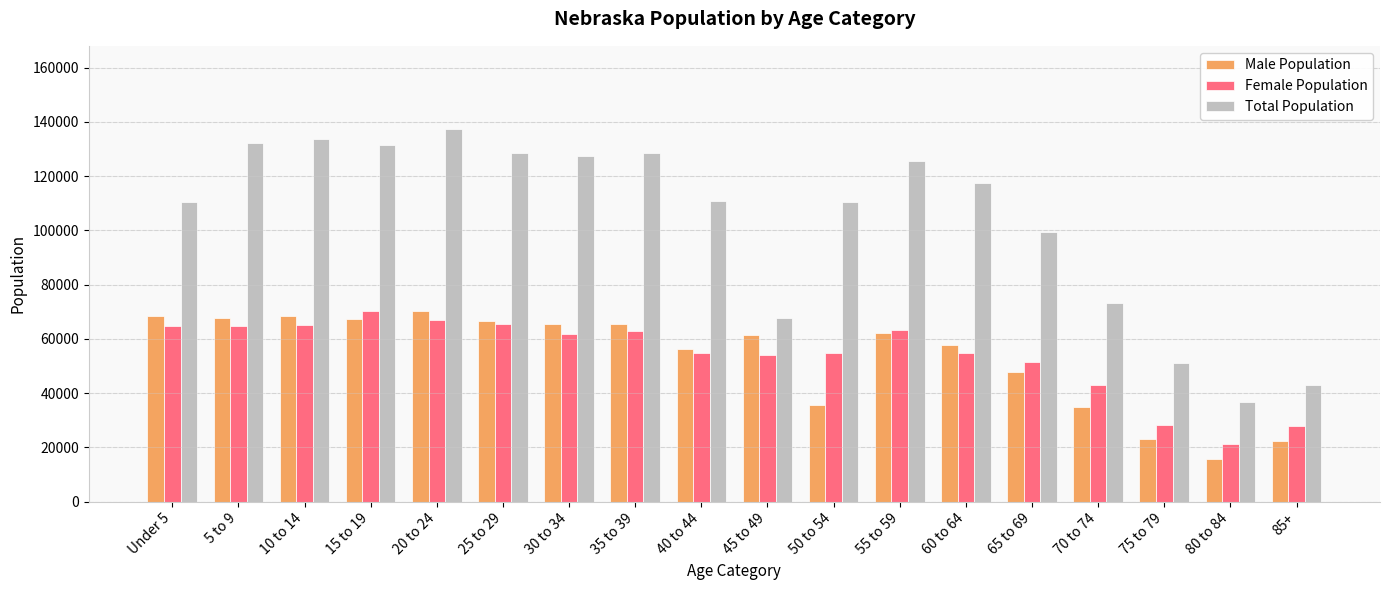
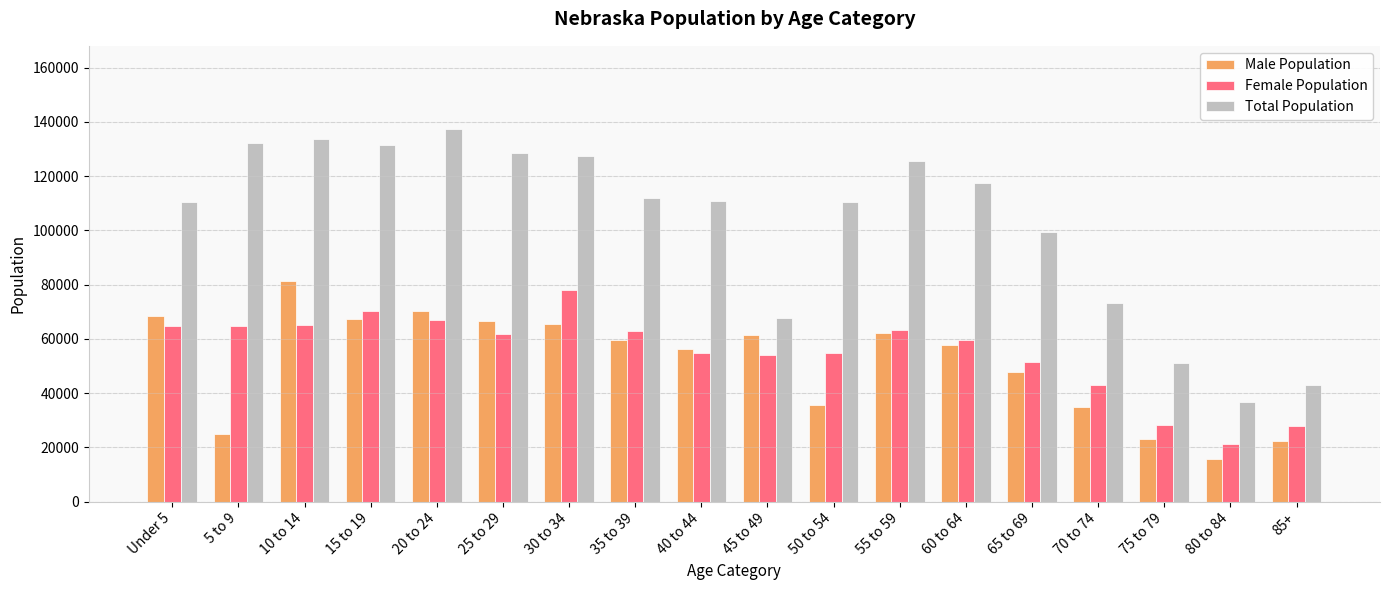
  {
    "Male Population": {
      "Under 5": 68000,
-     "5 to 9": 68000,
-     "10 to 14": 68000,
+     "5 to 9": 25000,
+     "10 to 14": 81000,
      "15 to 19": 67000,
      "20 to 24": 70000,
      "25 to 29": 67000,
      "30 to 34": 65000,
-     "35 to 39": 66000,
+     "35 to 39": 60000,
      "40 to 44": 56000,
      "45 to 49": 61000,
      "50 to 54": 36000,
      "55 to 59": 62000,
      "60 to 64": 58000,
      "65 to 69": 48000,
      "70 to 74": 35000,
      "75 to 79": 23000,
      "80 to 84": 16000,
      "85+": 22000
    },
    "Female Population": {
      "Under 5": 65000,
      "5 to 9": 65000,
      "10 to 14": 65000,
      "15 to 19": 70000,
      "20 to 24": 67000,
-     "25 to 29": 65000,
-     "30 to 34": 62000,
+     "25 to 29": 62000,
+     "30 to 34": 78000,
      "35 to 39": 63000,
      "40 to 44": 55000,
      "45 to 49": 54000,
      "50 to 54": 55000,
      "55 to 59": 63000,
-     "60 to 64": 55000,
+     "60 to 64": 60000,
      "65 to 69": 51000,
      "70 to 74": 43000,
      "75 to 79": 28000,
      "80 to 84": 21000,
      "85+": 28000
    },
    "Total Population": {
      "Under 5": 111000,
      "5 to 9": 132000,
      "10 to 14": 133000,
      "15 to 19": 132000,
      "20 to 24": 137000,
      "25 to 29": 128000,
      "30 to 34": 127000,
-     "35 to 39": 128000,
+     "35 to 39": 112000,
      "40 to 44": 111000,
      "45 to 49": 68000,
      "50 to 54": 110000,
      "55 to 59": 126000,
      "60 to 64": 118000,
      "65 to 69": 99000,
      "70 to 74": 73000,
      "75 to 79": 51000,
      "80 to 84": 37000,
      "85+": 43000
    }
  }
